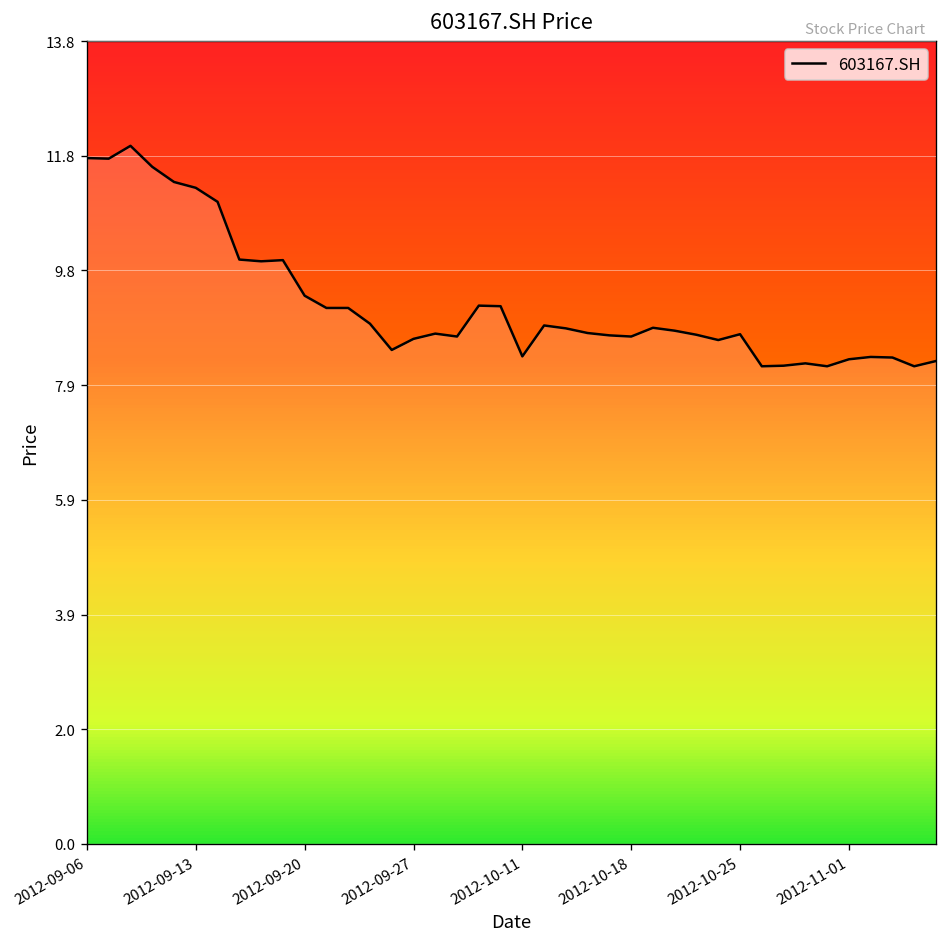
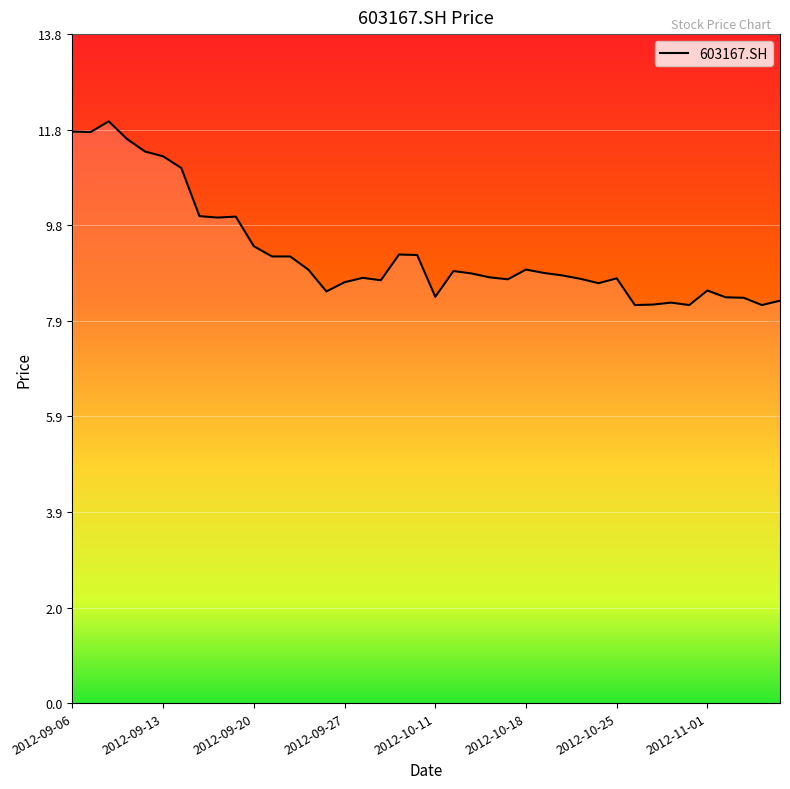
  {
    "2012-09-06": 11.8,
    "2012-09-13": 11.3,
    "2012-09-20": 9.4,
    "2012-09-27": 8.7,
    "2012-10-11": 8.4,
-   "2012-10-18": 8.7,
+   "2012-10-18": 8.9,
    "2012-10-25": 8.7,
-   "2012-11-01": 8.3
+   "2012-11-01": 8.5
  }
